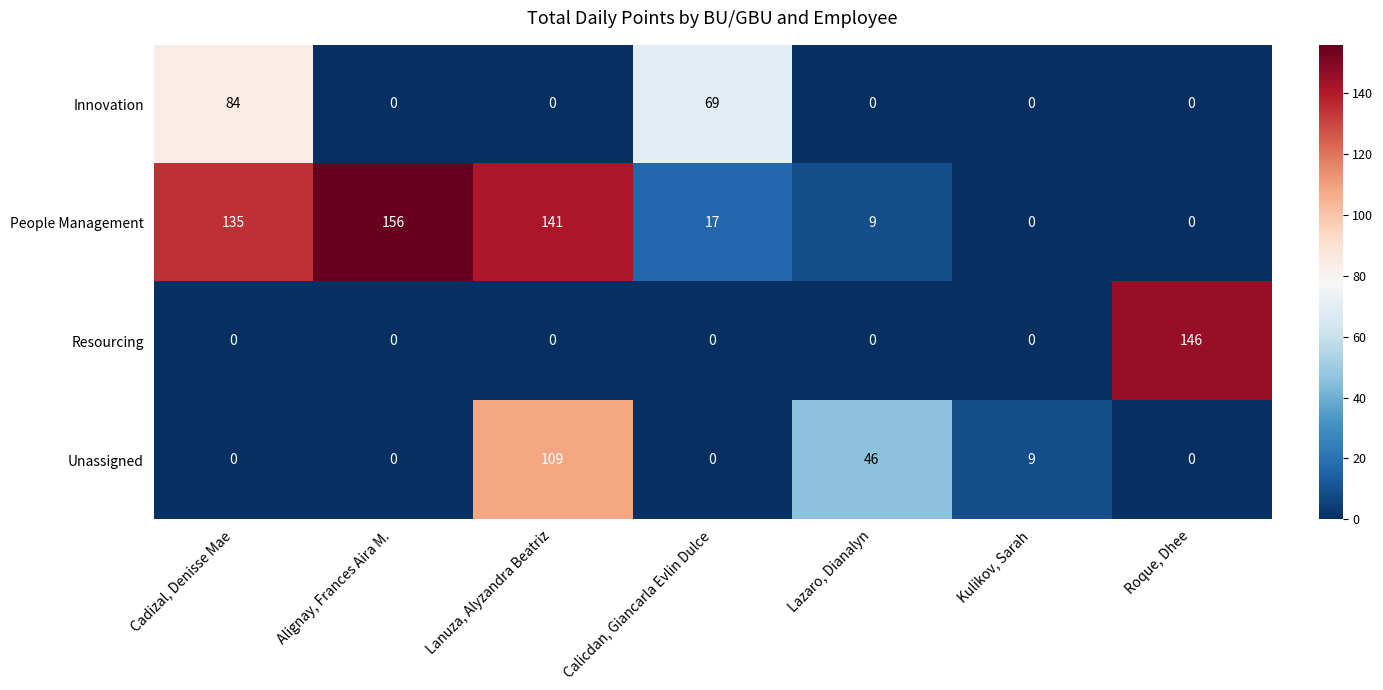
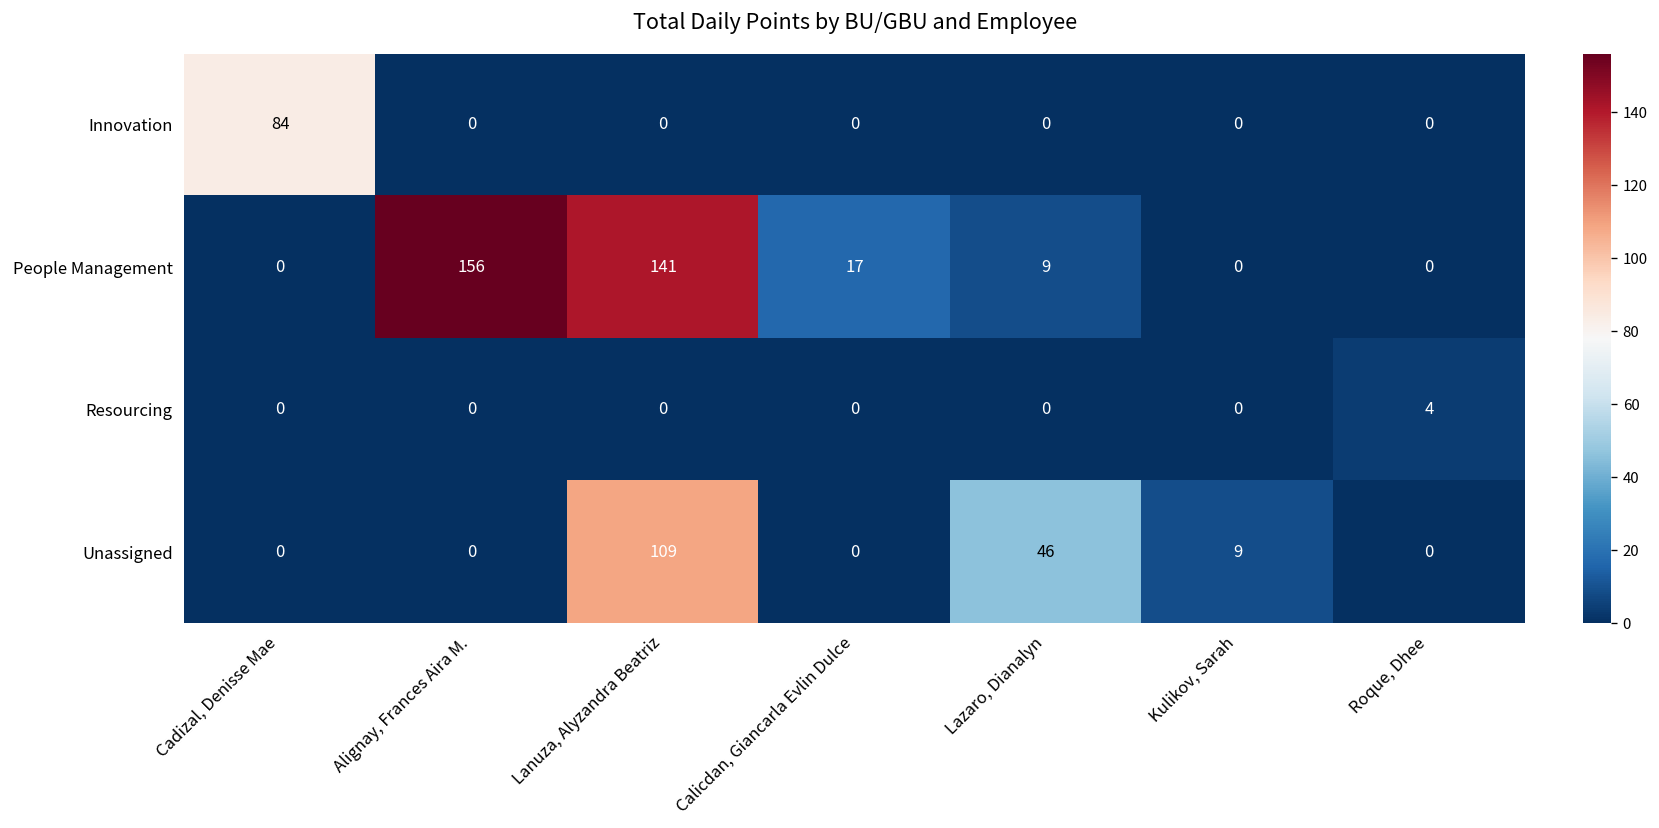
  {
    "Innovation": {
      "Cadizal, Denisse Mae": 84,
      "Alignay, Frances Aira M.": 0,
      "Lanuza, Alyzandra Beatriz": 0,
-     "Calicdan, Giancarla Evlin Dulce": 69,
+     "Calicdan, Giancarla Evlin Dulce": 0,
      "Lazaro, Dianalyn": 0,
      "Kulikov, Sarah": 0,
      "Roque, Dhee": 0
    },
    "People Management": {
-     "Cadizal, Denisse Mae": 135,
+     "Cadizal, Denisse Mae": 0,
      "Alignay, Frances Aira M.": 156,
      "Lanuza, Alyzandra Beatriz": 141,
      "Calicdan, Giancarla Evlin Dulce": 17,
      "Lazaro, Dianalyn": 9,
      "Kulikov, Sarah": 0,
      "Roque, Dhee": 0
    },
    "Resourcing": {
      "Cadizal, Denisse Mae": 0,
      "Alignay, Frances Aira M.": 0,
      "Lanuza, Alyzandra Beatriz": 0,
      "Calicdan, Giancarla Evlin Dulce": 0,
      "Lazaro, Dianalyn": 0,
      "Kulikov, Sarah": 0,
-     "Roque, Dhee": 146
+     "Roque, Dhee": 4
    },
    "Unassigned": {
      "Cadizal, Denisse Mae": 0,
      "Alignay, Frances Aira M.": 0,
      "Lanuza, Alyzandra Beatriz": 109,
      "Calicdan, Giancarla Evlin Dulce": 0,
      "Lazaro, Dianalyn": 46,
      "Kulikov, Sarah": 9,
      "Roque, Dhee": 0
    }
  }
